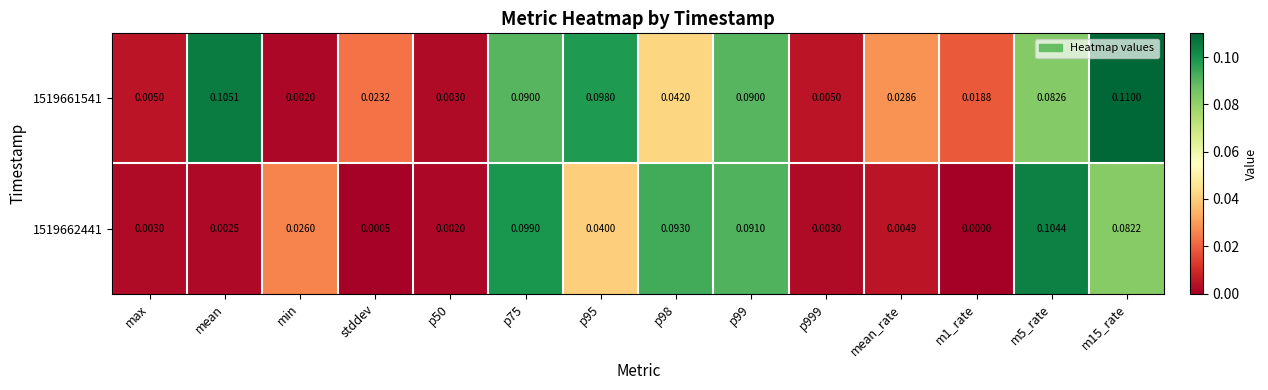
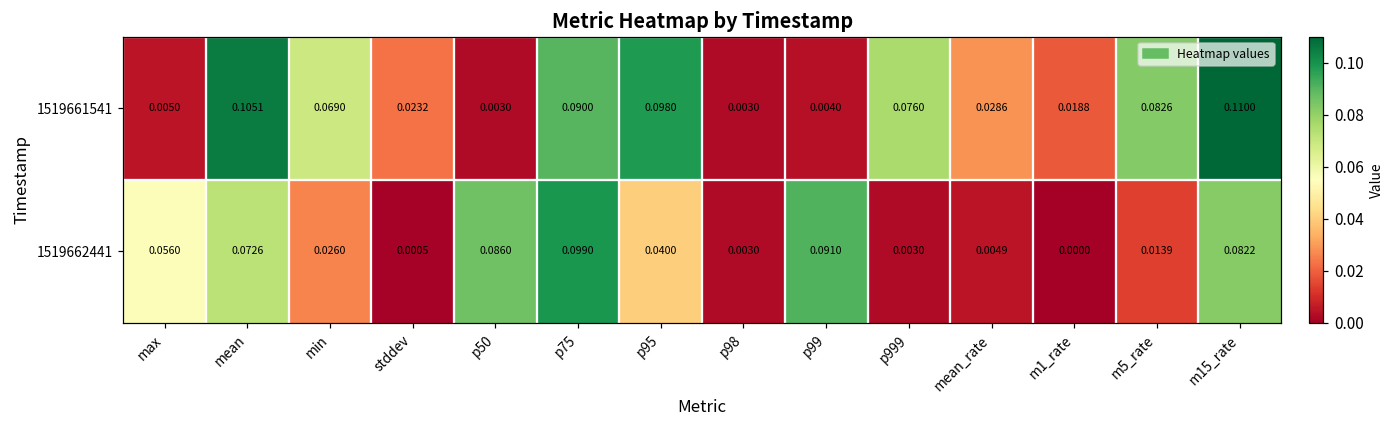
  {
    "1519661541": {
      "max": 0.0050,
      "mean": 0.1051,
-     "min": 0.0020,
+     "min": 0.0690,
      "stddev": 0.0232,
      "p50": 0.0030,
      "p75": 0.0900,
      "p95": 0.0980,
-     "p98": 0.0420,
-     "p99": 0.0900,
-     "p999": 0.0050,
+     "p98": 0.0030,
+     "p99": 0.0040,
+     "p999": 0.0760,
      "mean_rate": 0.0286,
      "m1_rate": 0.0188,
      "m5_rate": 0.0826,
      "m15_rate": 0.1100
    },
    "1519662441": {
-     "max": 0.0030,
-     "mean": 0.0025,
+     "max": 0.0560,
+     "mean": 0.0726,
      "min": 0.0260,
      "stddev": 0.0005,
-     "p50": 0.0020,
+     "p50": 0.0860,
      "p75": 0.0990,
      "p95": 0.0400,
-     "p98": 0.0930,
+     "p98": 0.0030,
      "p99": 0.0910,
      "p999": 0.0030,
      "mean_rate": 0.0049,
      "m1_rate": 0.0000,
-     "m5_rate": 0.1044,
+     "m5_rate": 0.0139,
      "m15_rate": 0.0822
    }
  }
